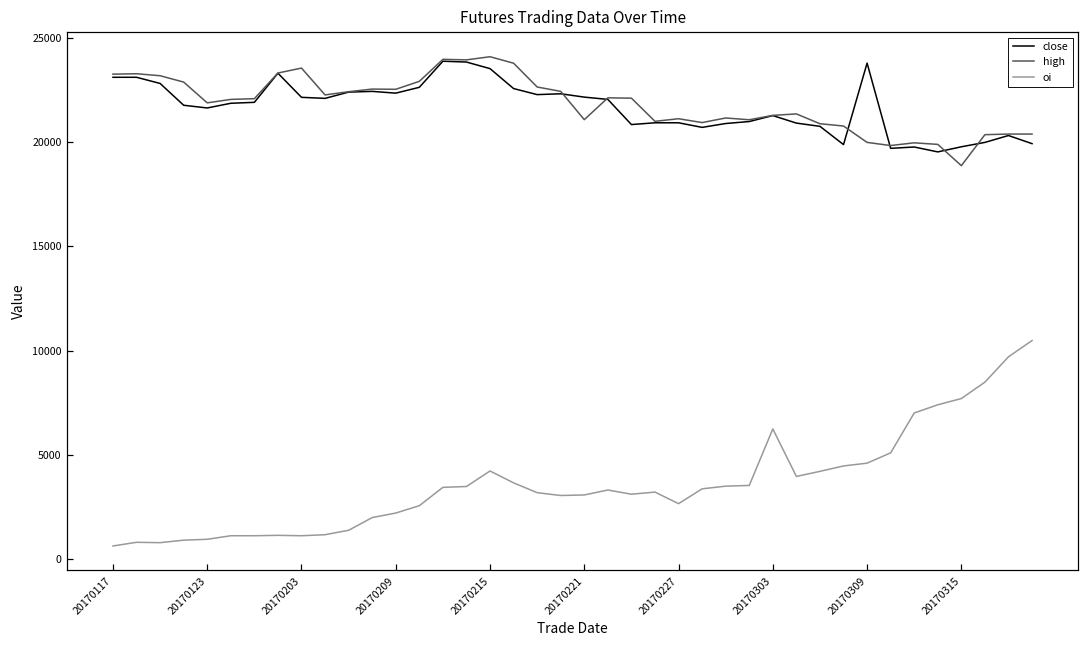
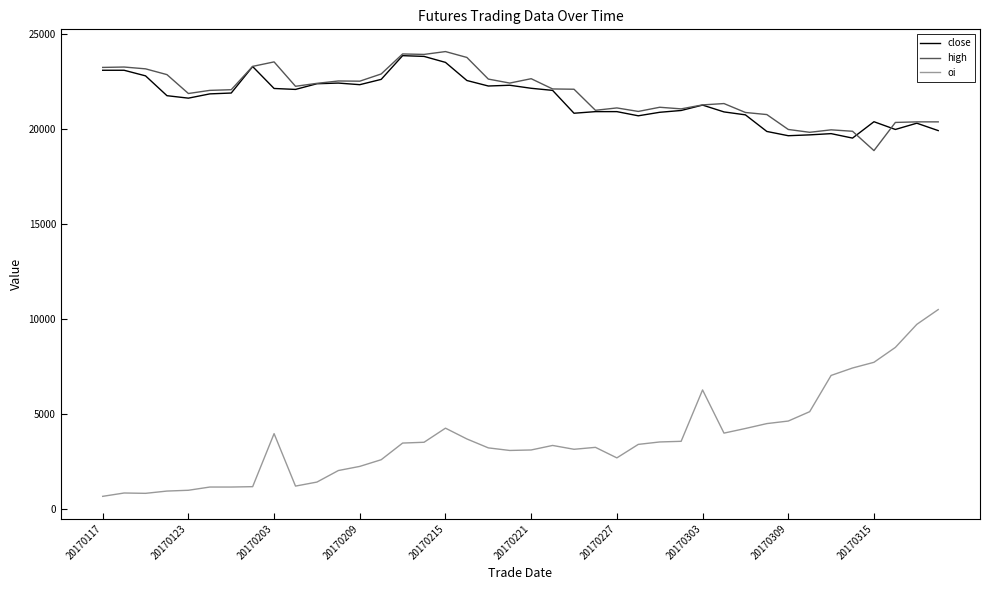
  {
    "close": {
      "20170117": 23100,
      "20170123": 21600,
      "20170203": 22100,
      "20170209": 22300,
      "20170215": 23500,
      "20170221": 22200,
      "20170227": 20900,
-     "20170309": 23800,
-     "20170315": 19800
+     "20170309": 19700,
+     "20170315": 20400
    },
    "high": {
      "20170117": 23300,
      "20170123": 21900,
      "20170203": 23500,
      "20170209": 22500,
      "20170215": 24100,
-     "20170221": 21100,
+     "20170221": 22700,
      "20170227": 21100,
      "20170309": 20000,
      "20170315": 18900
    },
    "oi": {
      "20170117": 600,
      "20170123": 1000,
-     "20170203": 1100,
+     "20170203": 3900,
      "20170209": 2200,
      "20170215": 4200,
      "20170221": 3100,
      "20170227": 2700,
      "20170303": 6300,
      "20170309": 4600,
      "20170315": 7700
    }
  }
